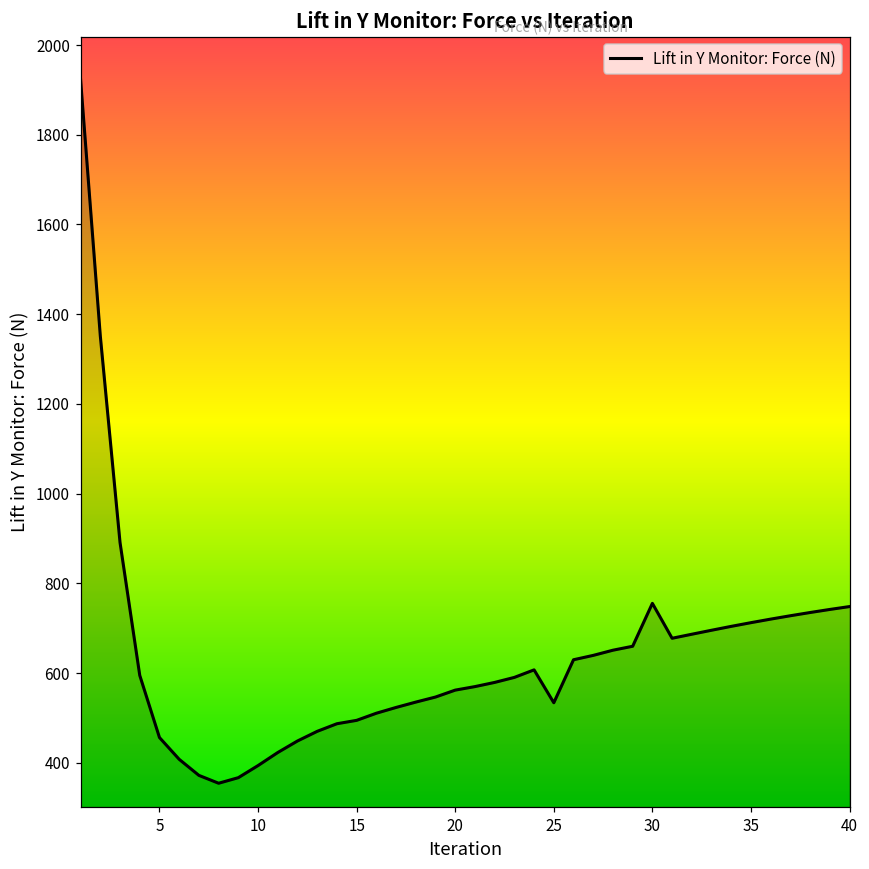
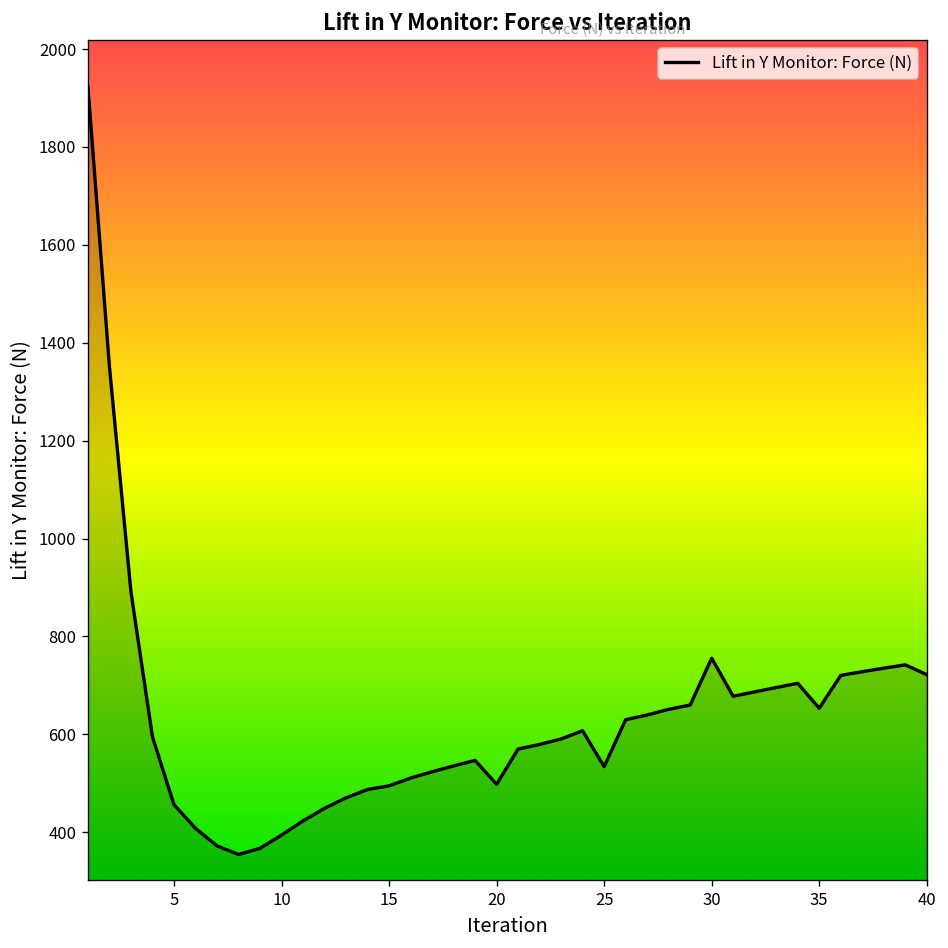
  {
    "5": 460,
    "10": 390,
    "15": 490,
-   "20": 560,
+   "20": 500,
    "25": 530,
    "30": 760,
-   "35": 710,
-   "40": 750
+   "35": 650,
+   "40": 720
  }
